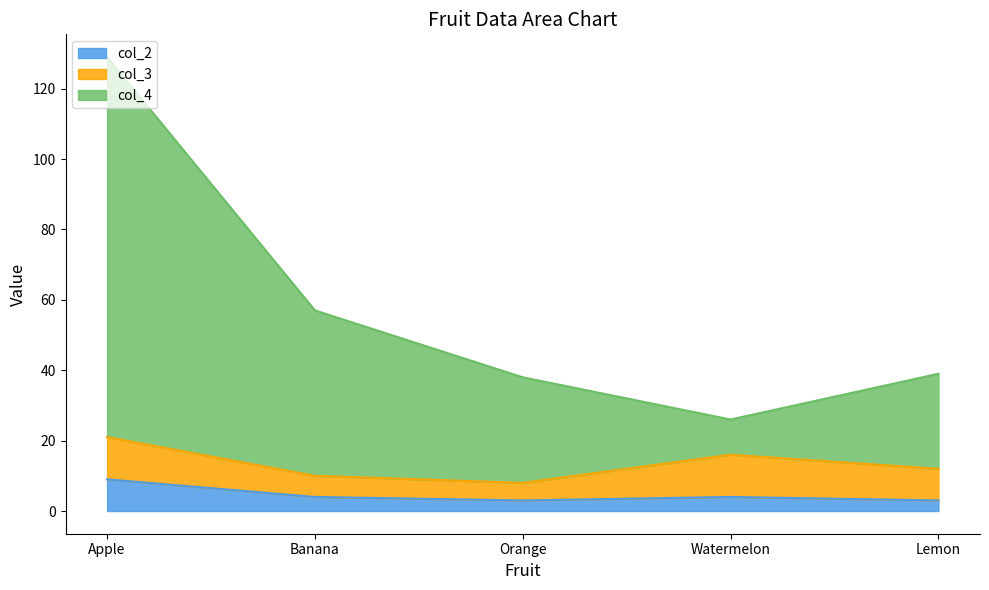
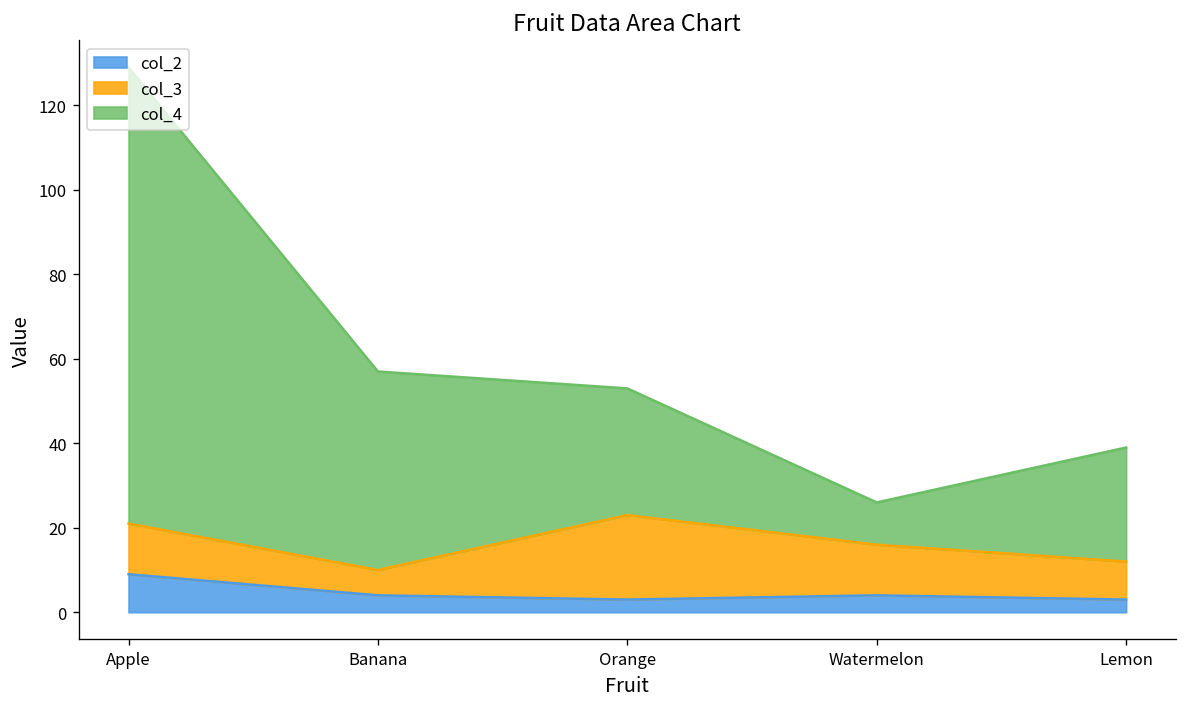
  {
    "col_2": {
      "Apple": 9,
      "Banana": 4,
      "Orange": 3,
      "Watermelon": 4,
      "Lemon": 3
    },
    "col_3": {
      "Apple": 12,
      "Banana": 6,
-     "Orange": 5,
+     "Orange": 20,
      "Watermelon": 12,
      "Lemon": 9
    },
    "col_4": {
      "Banana": 47,
      "Orange": 30,
      "Watermelon": 10,
      "Lemon": 27
    }
  }
